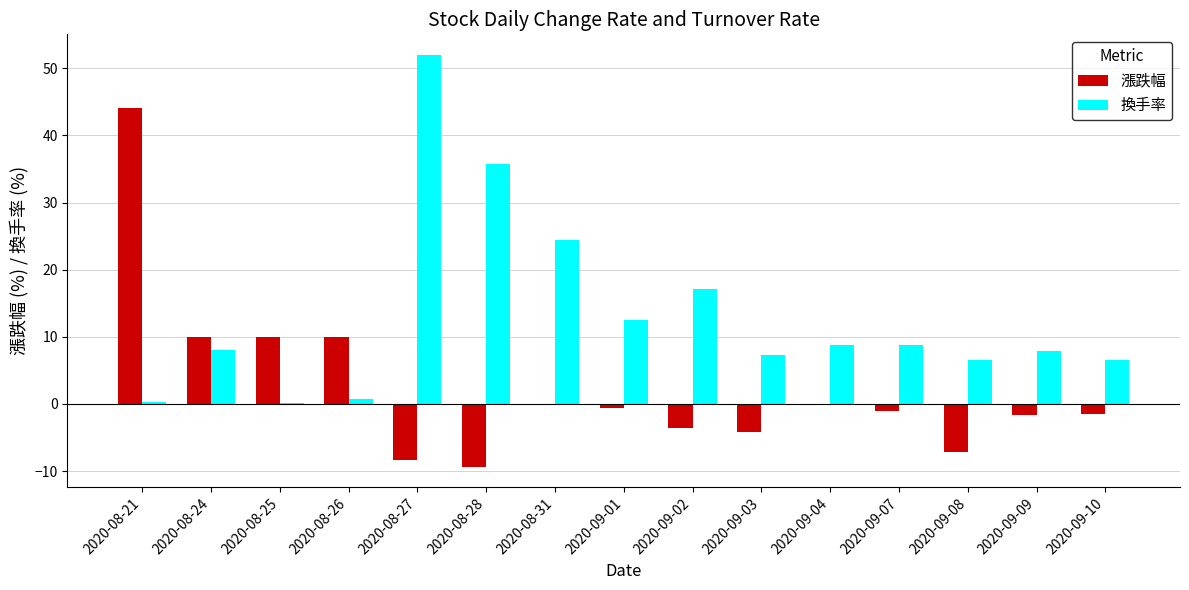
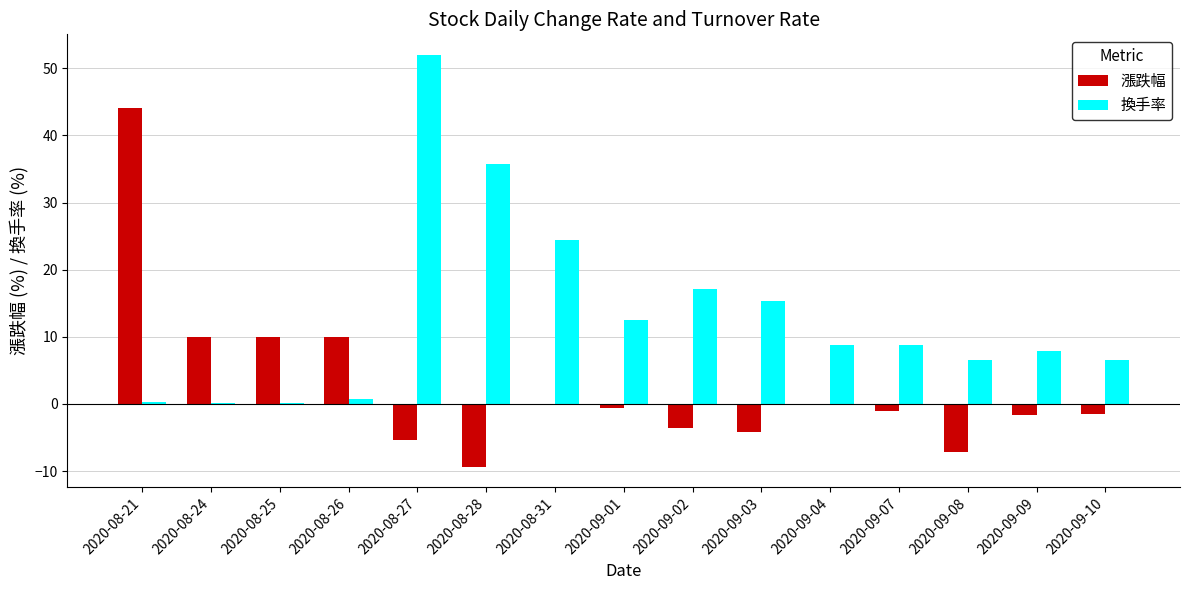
  {
    "漲跌幅": {
      "2020-08-21": 44,
      "2020-08-24": 10,
      "2020-08-25": 10,
      "2020-08-26": 10,
-     "2020-08-27": -8,
+     "2020-08-27": -5,
      "2020-08-28": -9,
      "2020-09-01": -1,
      "2020-09-02": -4,
      "2020-09-03": -4,
      "2020-09-07": -1,
      "2020-09-08": -7,
      "2020-09-09": -2,
      "2020-09-10": -1
    },
    "換手率": {
-     "2020-08-24": 8,
+     "2020-08-24": 0,
      "2020-08-26": 1,
      "2020-08-27": 52,
      "2020-08-28": 36,
      "2020-08-31": 24,
      "2020-09-01": 12,
      "2020-09-02": 17,
-     "2020-09-03": 7,
+     "2020-09-03": 15,
      "2020-09-04": 9,
      "2020-09-07": 9,
      "2020-09-08": 7,
      "2020-09-09": 8,
      "2020-09-10": 7
    }
  }
